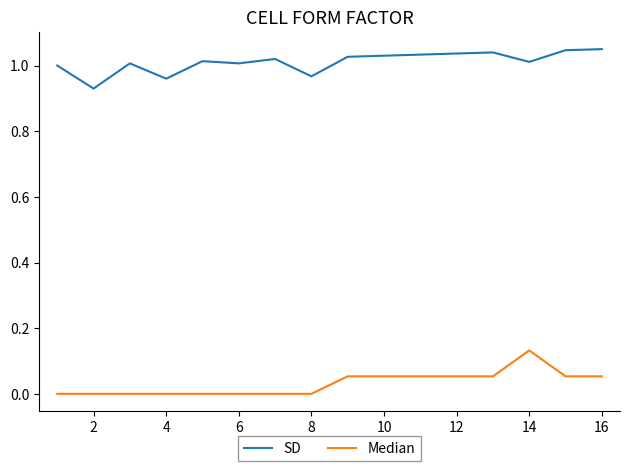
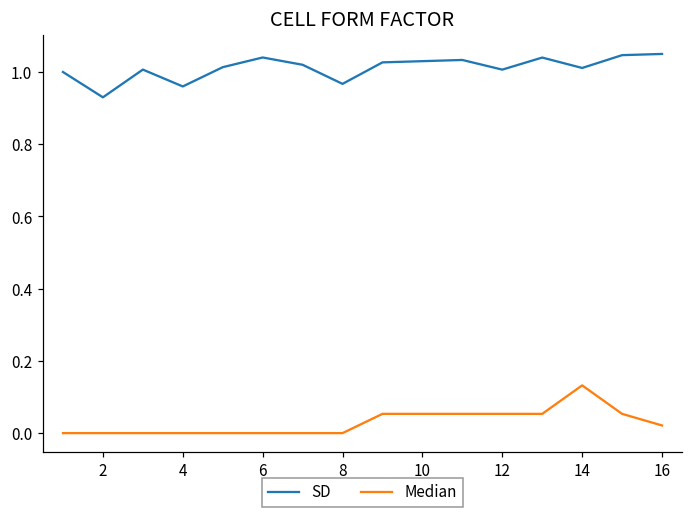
  {
    "SD": {
      "2": 0.93,
      "4": 0.96,
-     "6": 1.01,
+     "6": 1.04,
      "8": 0.97,
      "10": 1.03,
-     "12": 1.04,
+     "12": 1.01,
      "14": 1.01,
      "16": 1.05
    },
    "Median": {
      "2": 0.00,
      "4": 0.00,
      "6": 0.00,
      "8": 0.00,
      "10": 0.05,
      "12": 0.05,
      "14": 0.13,
-     "16": 0.05
+     "16": 0.02
    }
  }
